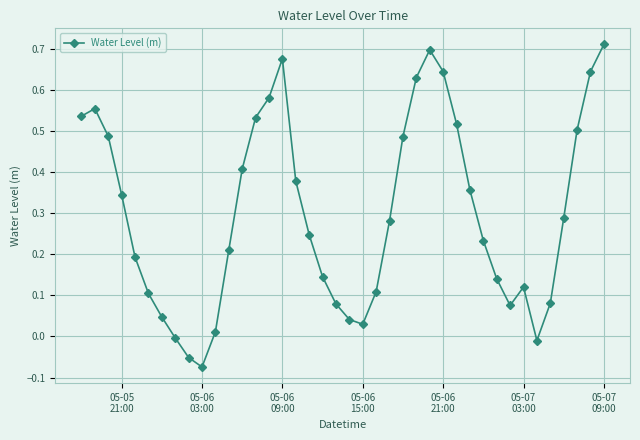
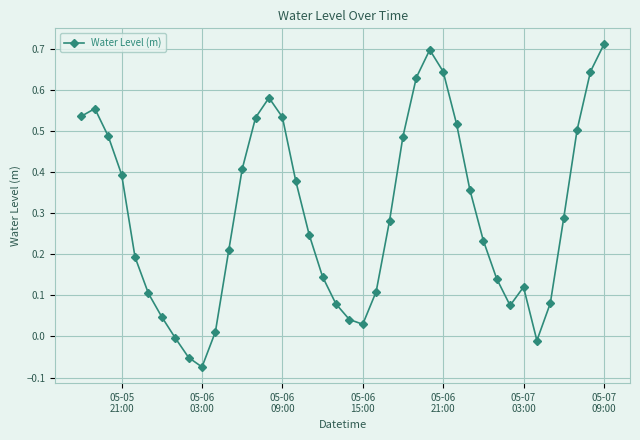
  {
-   "05-05 21:00": 0.34,
+   "05-05 21:00": 0.39,
    "05-06 03:00": -0.07,
-   "05-06 09:00": 0.68,
+   "05-06 09:00": 0.53,
    "05-06 15:00": 0.03,
    "05-06 21:00": 0.64,
    "05-07 03:00": 0.12,
    "05-07 09:00": 0.71
  }
